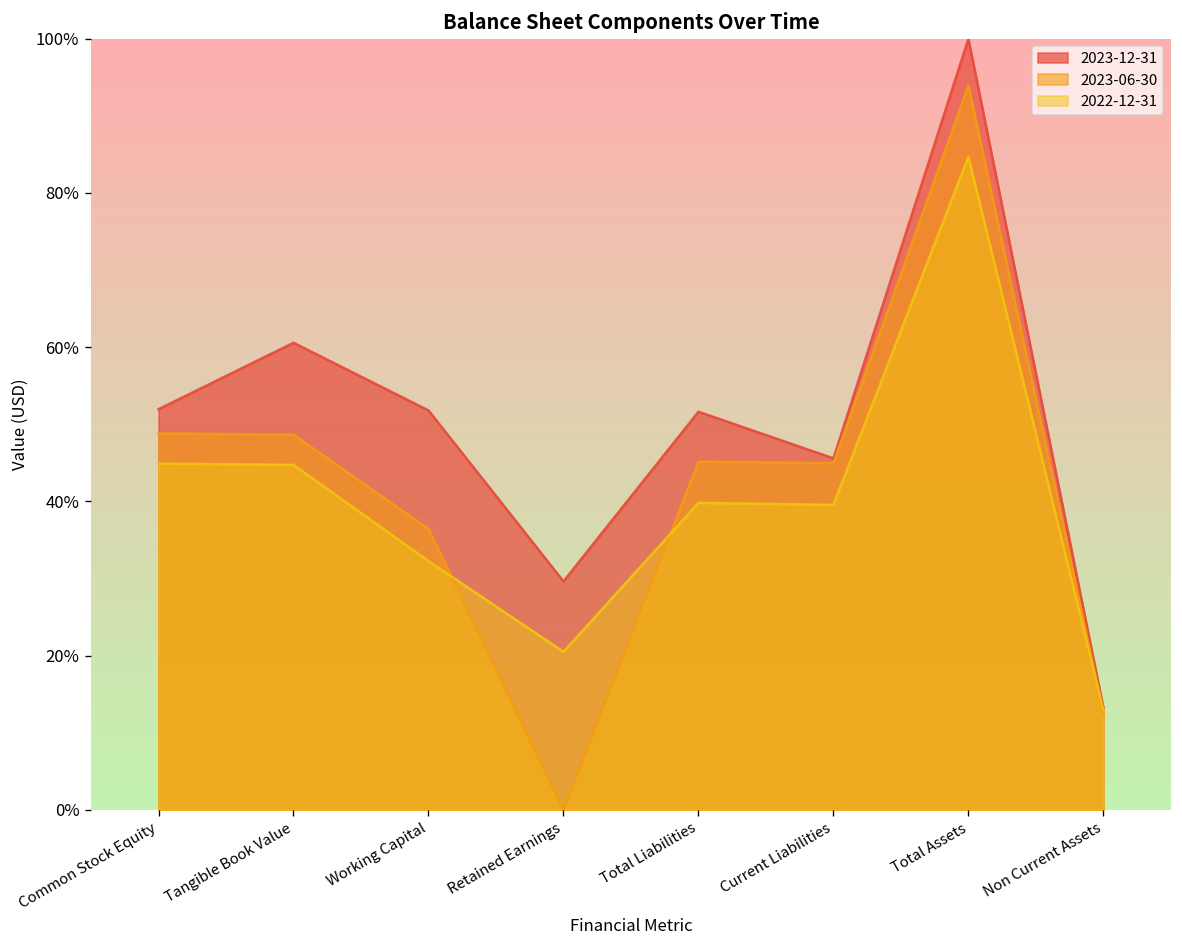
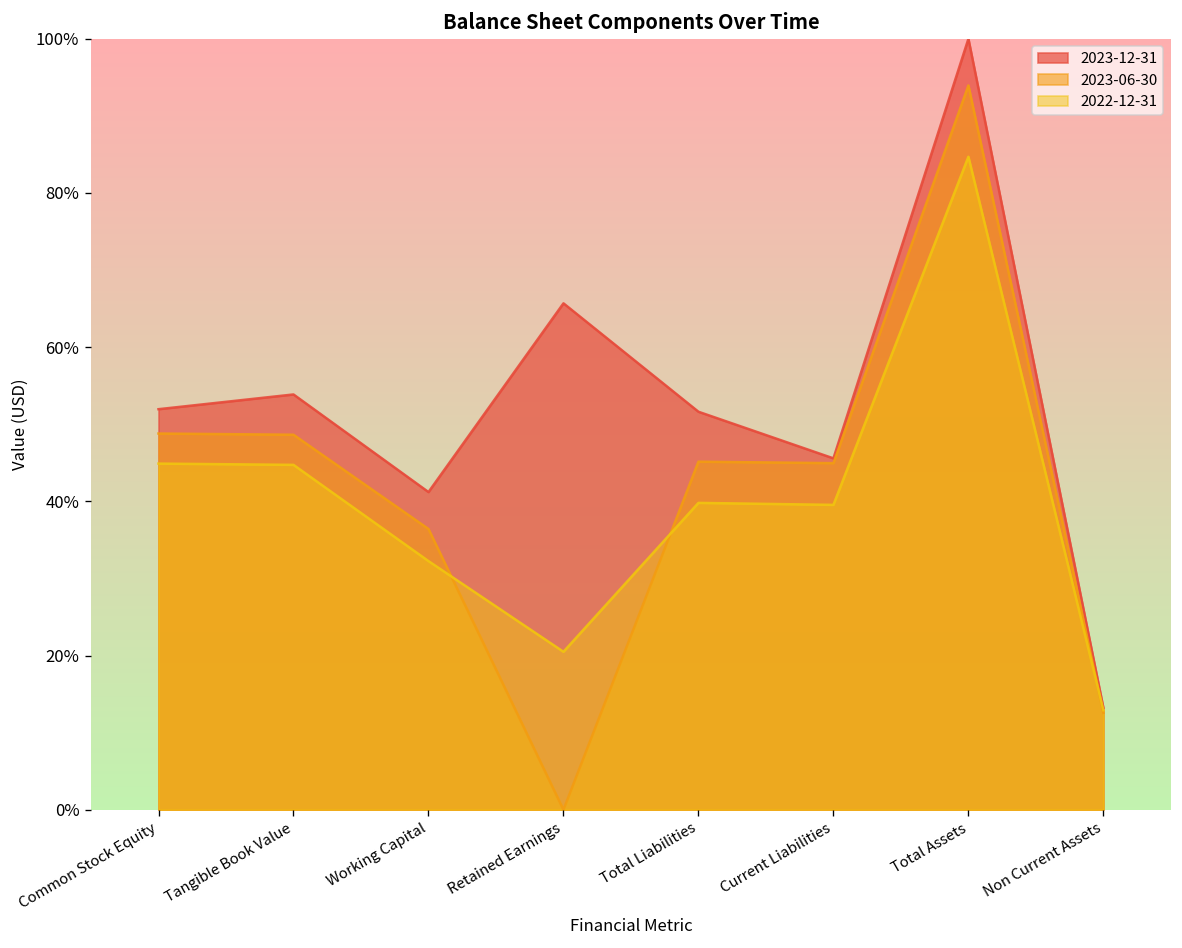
  {
    "2023-12-31": {
      "Common Stock Equity": "52%",
-     "Tangible Book Value": "61%",
-     "Working Capital": "52%",
-     "Retained Earnings": "30%",
+     "Tangible Book Value": "54%",
+     "Working Capital": "41%",
+     "Retained Earnings": "66%",
      "Total Liabilities": "52%",
      "Current Liabilities": "46%",
      "Total Assets": "100%"
    }
  }
